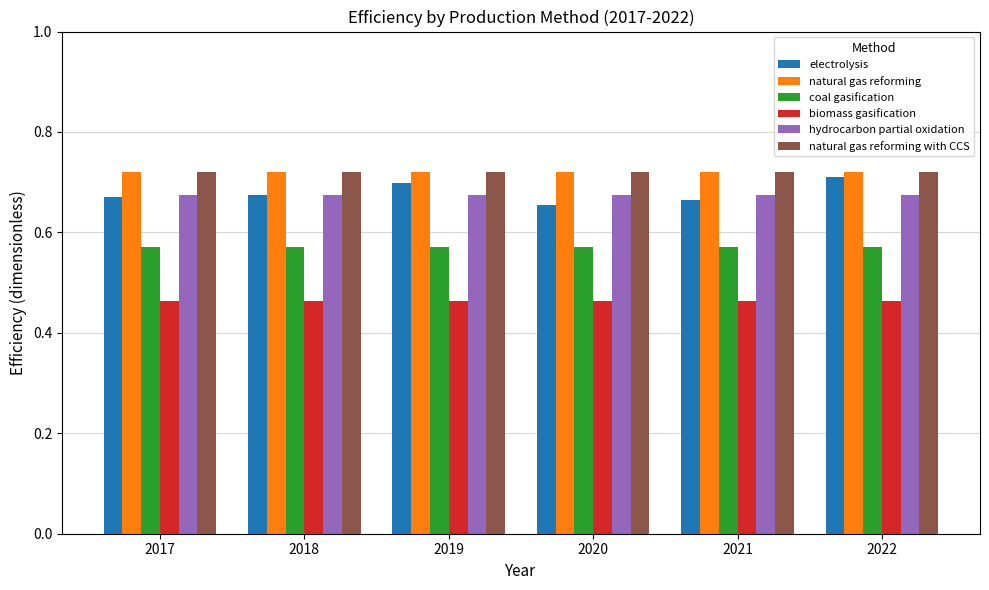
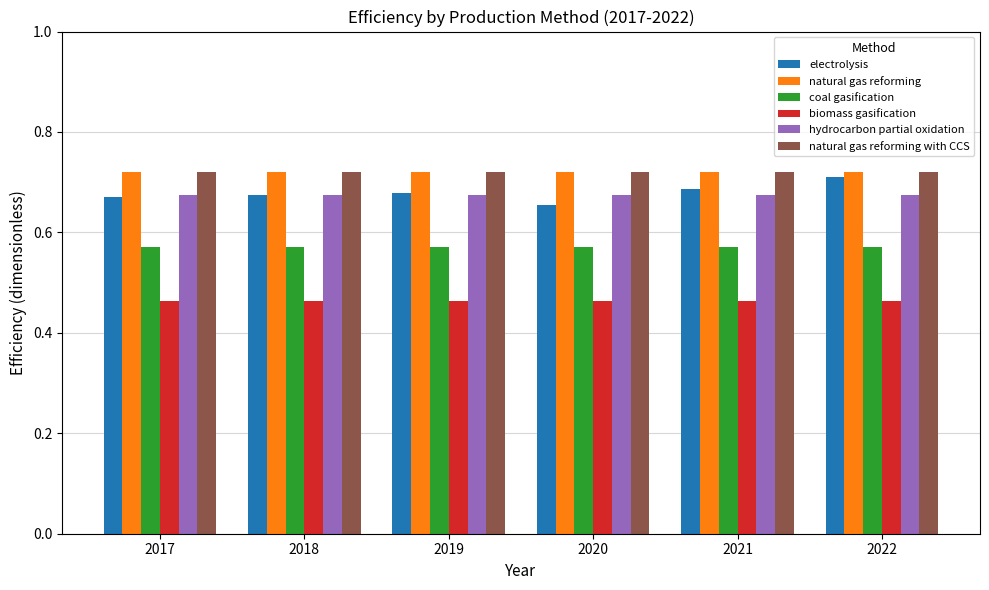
  {
    "electrolysis": {
      "2017": 0.67,
      "2018": 0.67,
-     "2019": 0.70,
+     "2019": 0.68,
      "2020": 0.66,
-     "2021": 0.67,
+     "2021": 0.69,
      "2022": 0.71
    },
    "natural gas reforming": {
      "2017": 0.72,
      "2018": 0.72,
      "2019": 0.72,
      "2020": 0.72,
      "2021": 0.72,
      "2022": 0.72
    },
    "coal gasification": {
      "2017": 0.57,
      "2018": 0.57,
      "2019": 0.57,
      "2020": 0.57,
      "2021": 0.57,
      "2022": 0.57
    },
    "biomass gasification": {
      "2017": 0.46,
      "2018": 0.46,
      "2019": 0.46,
      "2020": 0.46,
      "2021": 0.46,
      "2022": 0.46
    },
    "hydrocarbon partial oxidation": {
      "2017": 0.68,
      "2018": 0.68,
      "2019": 0.68,
      "2020": 0.68,
      "2021": 0.68,
      "2022": 0.68
    },
    "natural gas reforming with CCS": {
      "2017": 0.72,
      "2018": 0.72,
      "2019": 0.72,
      "2020": 0.72,
      "2021": 0.72,
      "2022": 0.72
    }
  }
